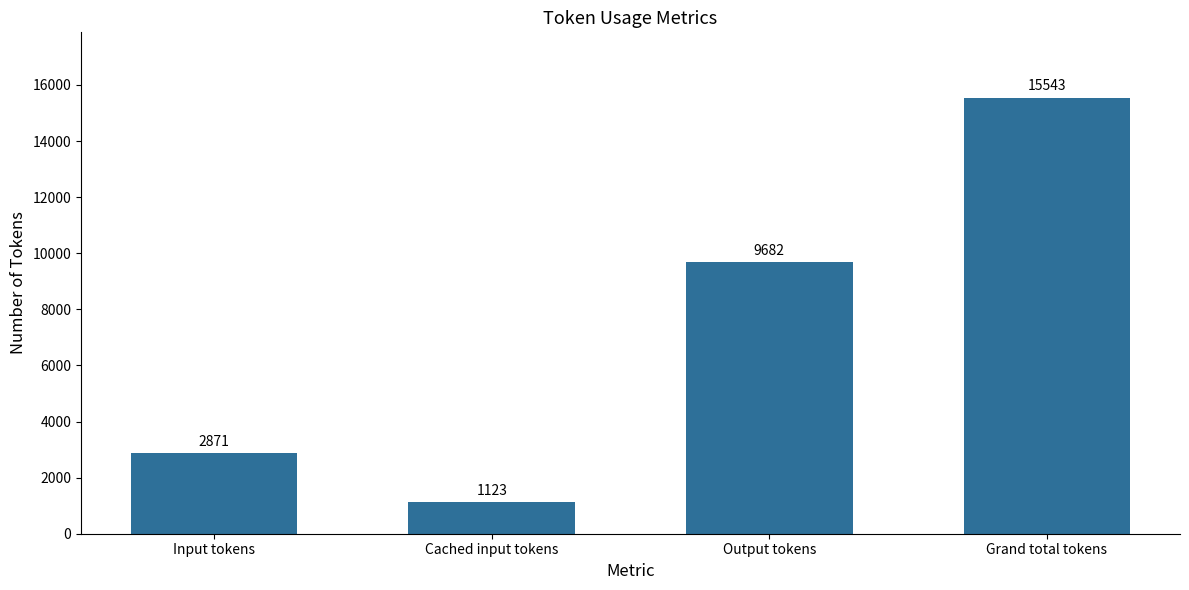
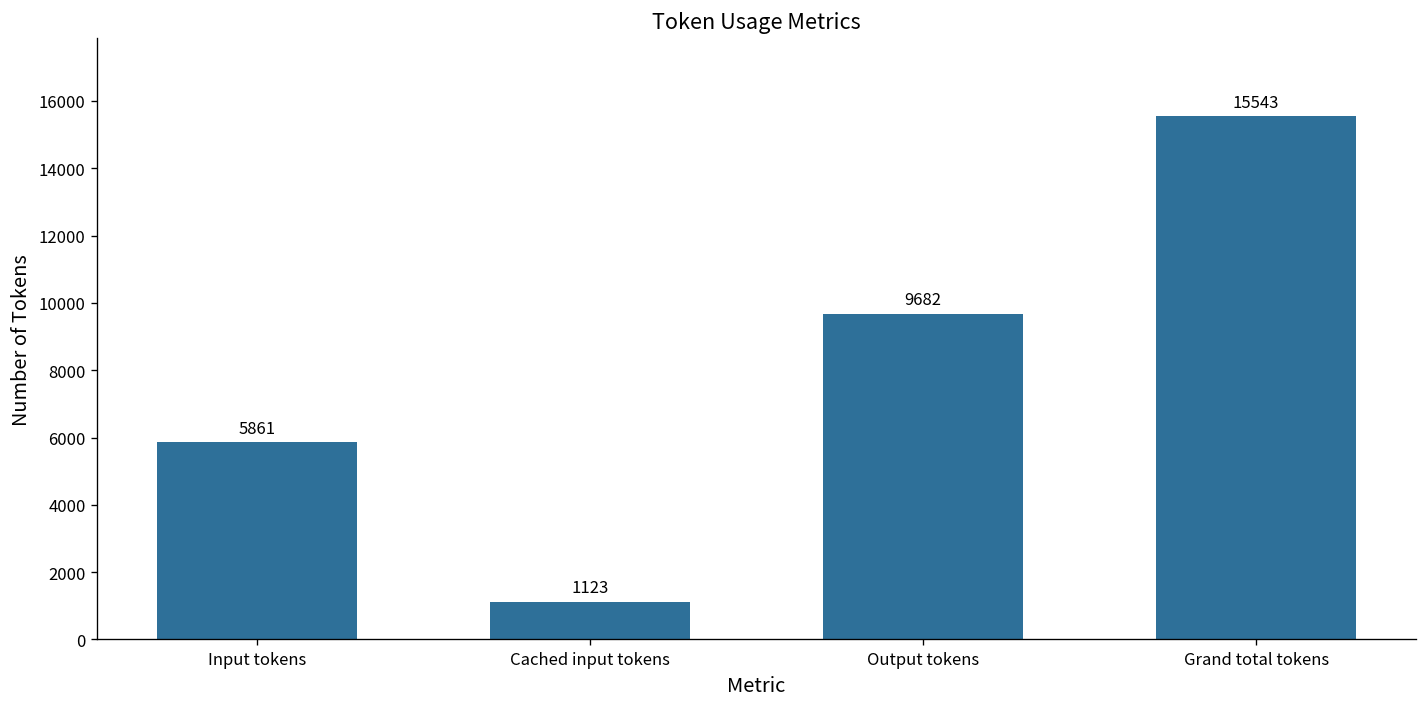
  {
-   "Input tokens": 2871,
+   "Input tokens": 5861,
    "Cached input tokens": 1123,
    "Output tokens": 9682,
    "Grand total tokens": 15543
  }
